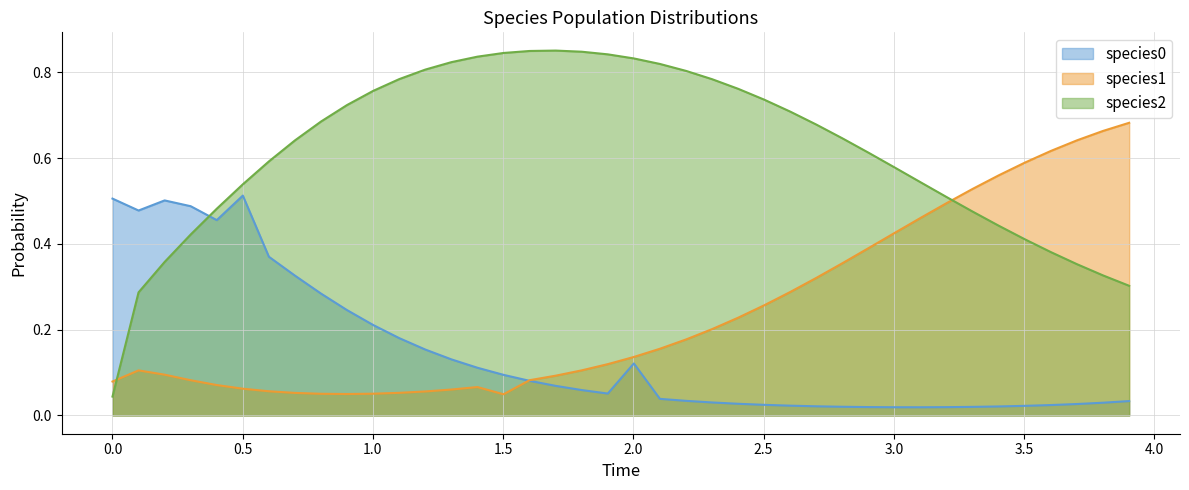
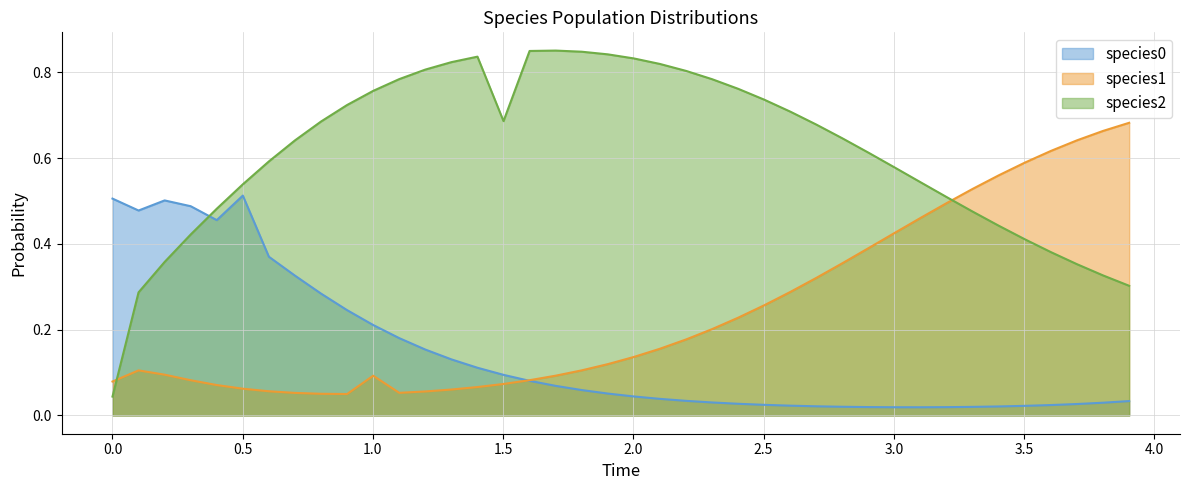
  {
    "species0": {
      "0.0": 0.51,
      "0.5": 0.51,
      "1.0": 0.21,
      "1.5": 0.09,
-     "2.0": 0.12
+     "2.0": 0.04
    },
    "species1": {
      "0.0": 0.08,
      "0.5": 0.06,
-     "1.0": 0.05,
-     "1.5": 0.05,
+     "1.0": 0.09,
+     "1.5": 0.07,
      "2.0": 0.14
    },
    "species2": {
      "0.0": 0.04,
      "0.5": 0.54,
      "1.0": 0.76,
-     "1.5": 0.85,
+     "1.5": 0.69,
      "2.0": 0.83
    }
  }
